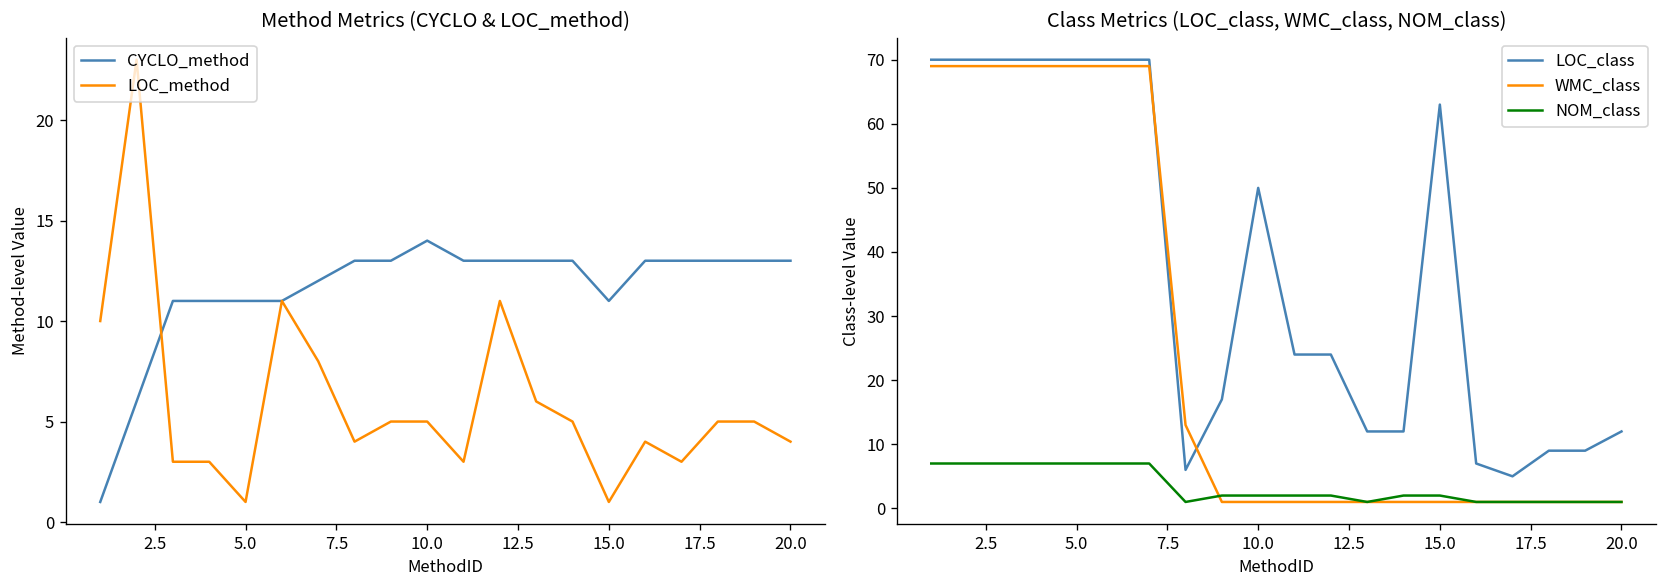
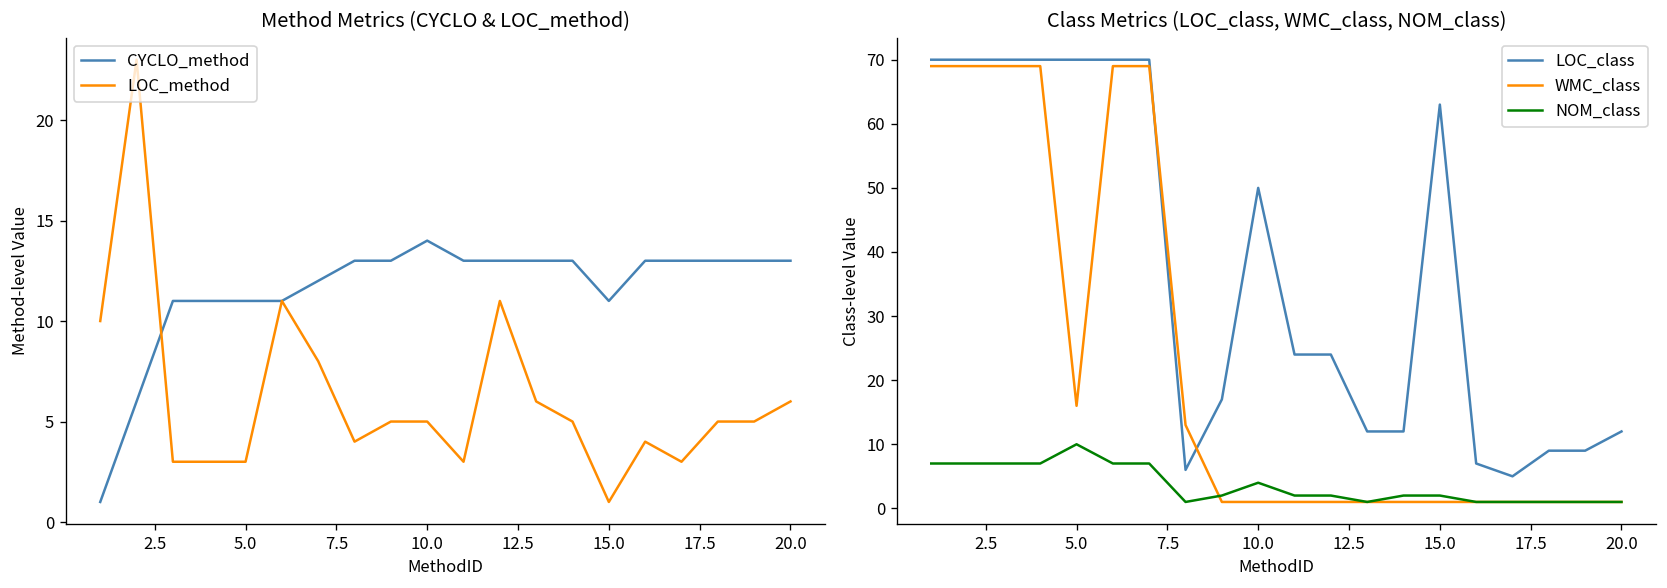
  {
    "Method Metrics (CYCLO & LOC_method)": {
      "CYCLO_method": {
        "5.0": 11,
        "10.0": 14,
        "15.0": 11,
        "20.0": 13
      },
      "LOC_method": {
-       "5.0": 1,
+       "5.0": 3,
        "10.0": 5,
        "15.0": 1,
-       "20.0": 4
+       "20.0": 6
      }
    },
    "Class Metrics (LOC_class, WMC_class, NOM_class)": {
      "LOC_class": {
        "5.0": 70,
        "10.0": 50,
        "15.0": 63,
        "20.0": 12
      },
      "WMC_class": {
-       "5.0": 69,
+       "5.0": 16,
        "10.0": 1,
        "15.0": 1
      },
      "NOM_class": {
-       "5.0": 7,
-       "10.0": 2,
+       "5.0": 10,
+       "10.0": 4,
        "15.0": 2
      }
    }
  }
